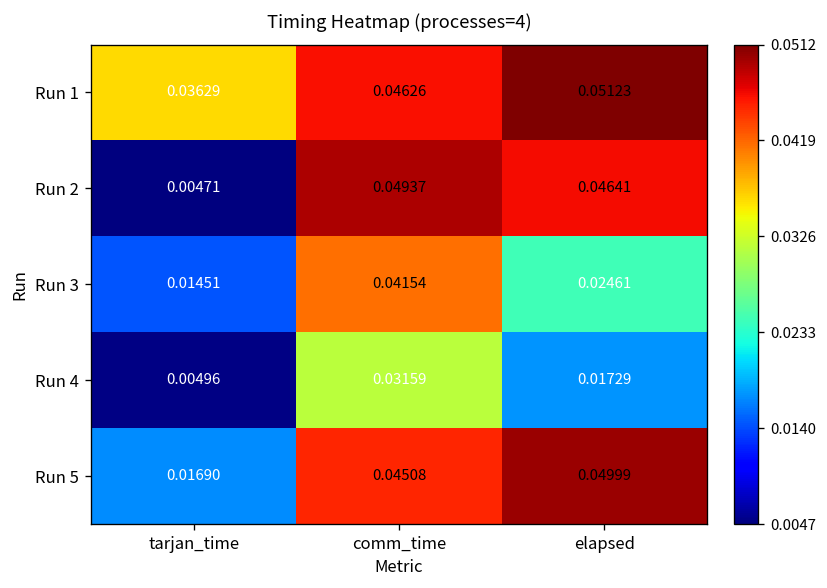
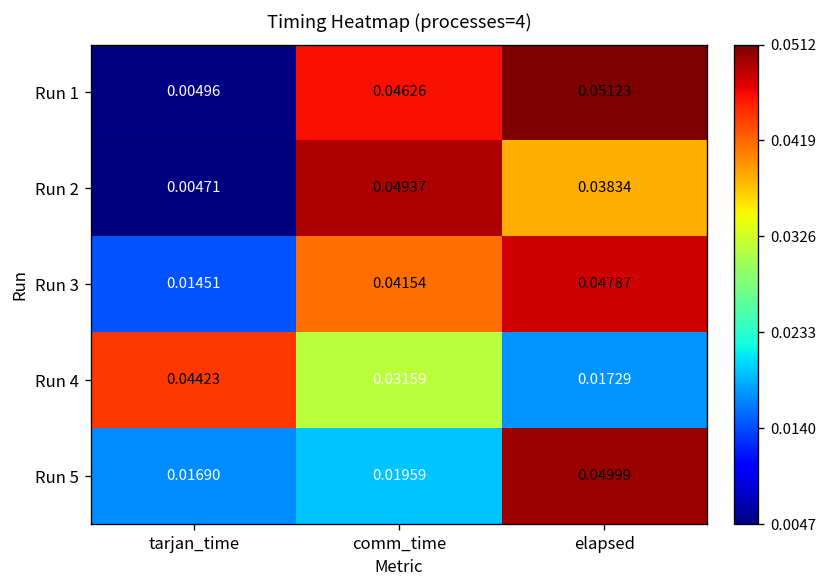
  {
    "Run 1": {
-     "tarjan_time": 0.03629,
+     "tarjan_time": 0.00496,
      "comm_time": 0.04626,
      "elapsed": 0.05123
    },
    "Run 2": {
      "tarjan_time": 0.00471,
      "comm_time": 0.04937,
-     "elapsed": 0.04641
+     "elapsed": 0.03834
    },
    "Run 3": {
      "tarjan_time": 0.01451,
      "comm_time": 0.04154,
-     "elapsed": 0.02461
+     "elapsed": 0.04787
    },
    "Run 4": {
-     "tarjan_time": 0.00496,
+     "tarjan_time": 0.04423,
      "comm_time": 0.03159,
      "elapsed": 0.01729
    },
    "Run 5": {
      "tarjan_time": 0.01690,
-     "comm_time": 0.04508,
+     "comm_time": 0.01959,
      "elapsed": 0.04999
    }
  }
